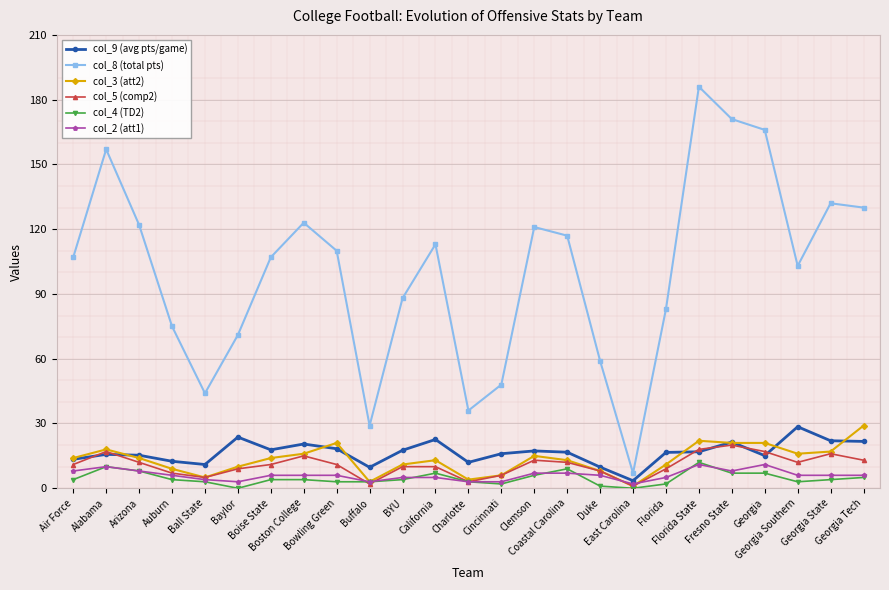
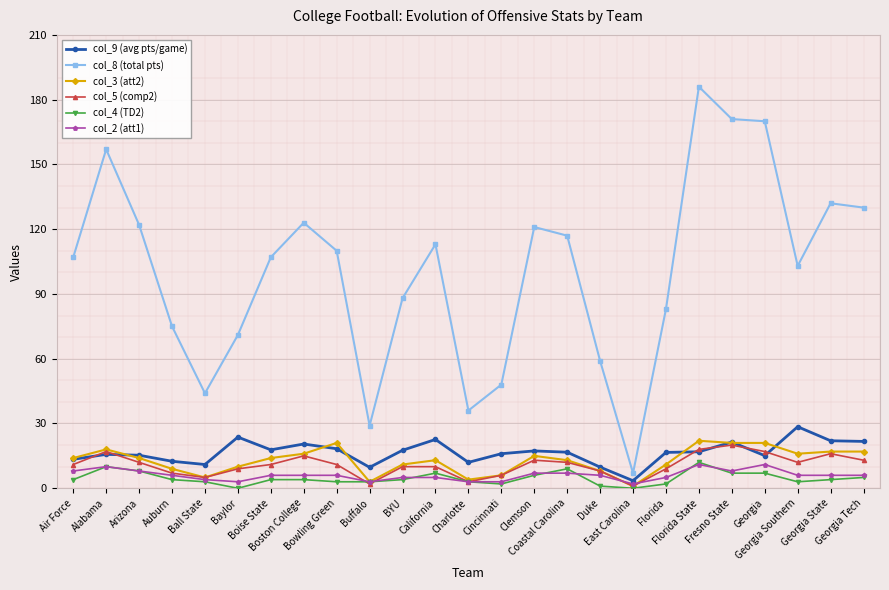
  {
    "col_9 (avg pts/game)": {
      "Alabama": 16,
      "Arizona": 15,
      "Auburn": 13,
      "Ball State": 11,
      "Baylor": 24,
      "Boise State": 18,
      "Boston College": 21,
      "Bowling Green": 18,
      "Buffalo": 10,
      "BYU": 18,
      "California": 23,
      "Charlotte": 12,
      "Cincinnati": 16,
      "Clemson": 17,
      "Coastal Carolina": 17,
      "Duke": 10,
      "East Carolina": 4,
      "Florida": 17,
      "Georgia": 15,
      "Georgia Southern": 29,
      "Georgia State": 22,
      "Georgia Tech": 22
    },
    "col_8 (total pts)": {
      "Air Force": 107,
      "Alabama": 157,
      "Arizona": 122,
      "Auburn": 75,
      "Ball State": 44,
      "Baylor": 71,
      "Boise State": 107,
      "Boston College": 123,
      "Bowling Green": 110,
      "Buffalo": 29,
      "BYU": 88,
      "California": 113,
      "Charlotte": 36,
      "Cincinnati": 48,
      "Clemson": 121,
      "Coastal Carolina": 117,
      "Duke": 59,
      "East Carolina": 7,
      "Florida": 83,
      "Florida State": 186,
      "Fresno State": 171,
-     "Georgia": 166,
+     "Georgia": 170,
      "Georgia Southern": 103,
      "Georgia State": 132,
      "Georgia Tech": 130
    },
    "col_3 (att2)": {
      "Arizona": 14,
      "Auburn": 9,
      "Boise State": 14,
      "Bowling Green": 21,
      "California": 13,
      "Clemson": 15,
      "Florida": 11,
      "Florida State": 22,
      "Georgia": 21,
      "Georgia Southern": 16,
-     "Georgia Tech": 29
+     "Georgia Tech": 17
    },
    "col_5 (comp2)": {
      "Air Force": 11,
      "Arizona": 12,
      "Boise State": 11,
      "Bowling Green": 11,
      "California": 10,
      "Clemson": 13,
      "Florida": 9,
      "Georgia": 17,
      "Georgia Southern": 12,
      "Georgia Tech": 13
    },
    "col_4 (TD2)": {
      "Air Force": 4,
      "Auburn": 4,
      "Baylor": 0,
      "Boise State": 4,
      "Boston College": 4,
      "Bowling Green": 3,
      "California": 7,
      "Coastal Carolina": 9,
      "Duke": 1,
      "Florida": 2,
      "Georgia": 7,
      "Georgia Southern": 3,
      "Georgia State": 4
    },
    "col_2 (att1)": {
      "Air Force": 8,
      "Baylor": 3,
      "Boise State": 6,
      "Boston College": 6,
      "Bowling Green": 6,
      "California": 5,
      "Coastal Carolina": 7,
      "Duke": 6,
      "Florida": 5,
      "Georgia": 11,
      "Georgia Southern": 6,
      "Georgia State": 6
    }
  }
